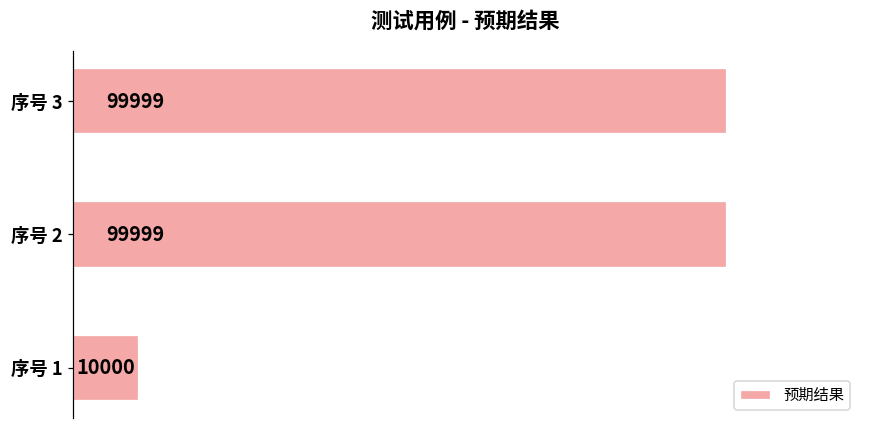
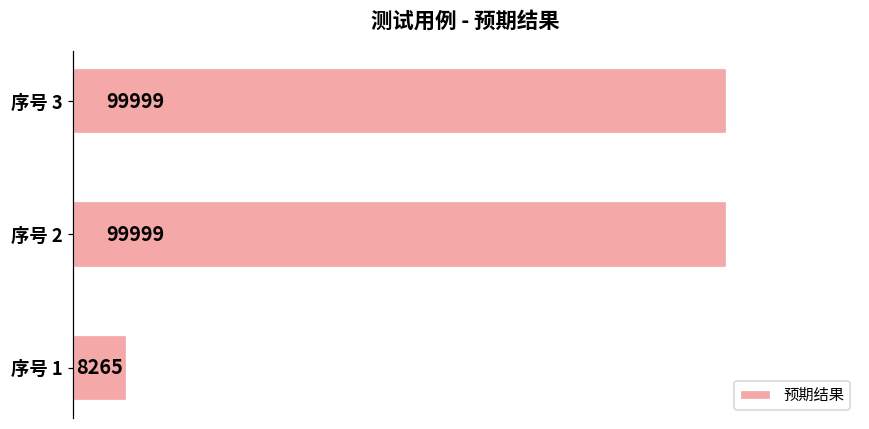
  {
    "序号 3": 99999,
    "序号 2": 99999,
-   "序号 1": 10000
+   "序号 1": 8265
  }
